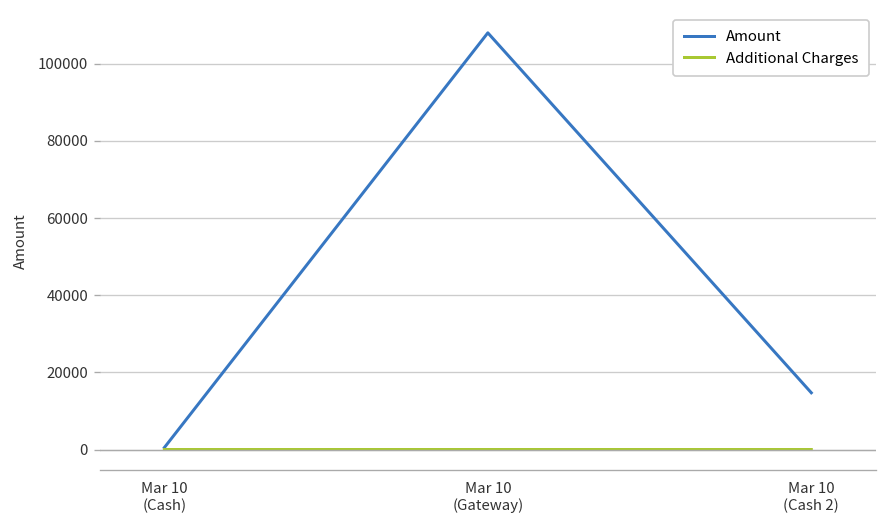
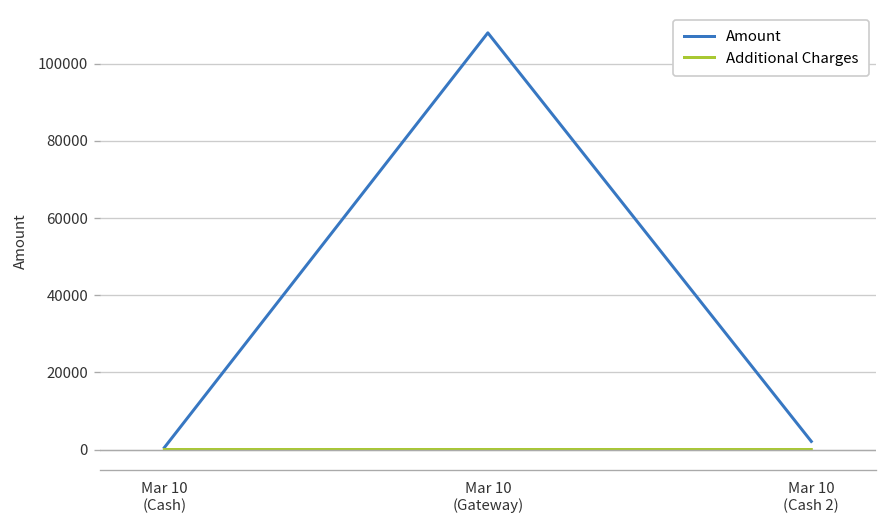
  {
    "Amount": {
      "Mar 10 (Gateway)": 108000,
-     "Mar 10 (Cash 2)": 15000
+     "Mar 10 (Cash 2)": 2000
    },
    "Additional Charges": {
      "Mar 10 (Gateway)": 0,
      "Mar 10 (Cash 2)": 0
    }
  }
